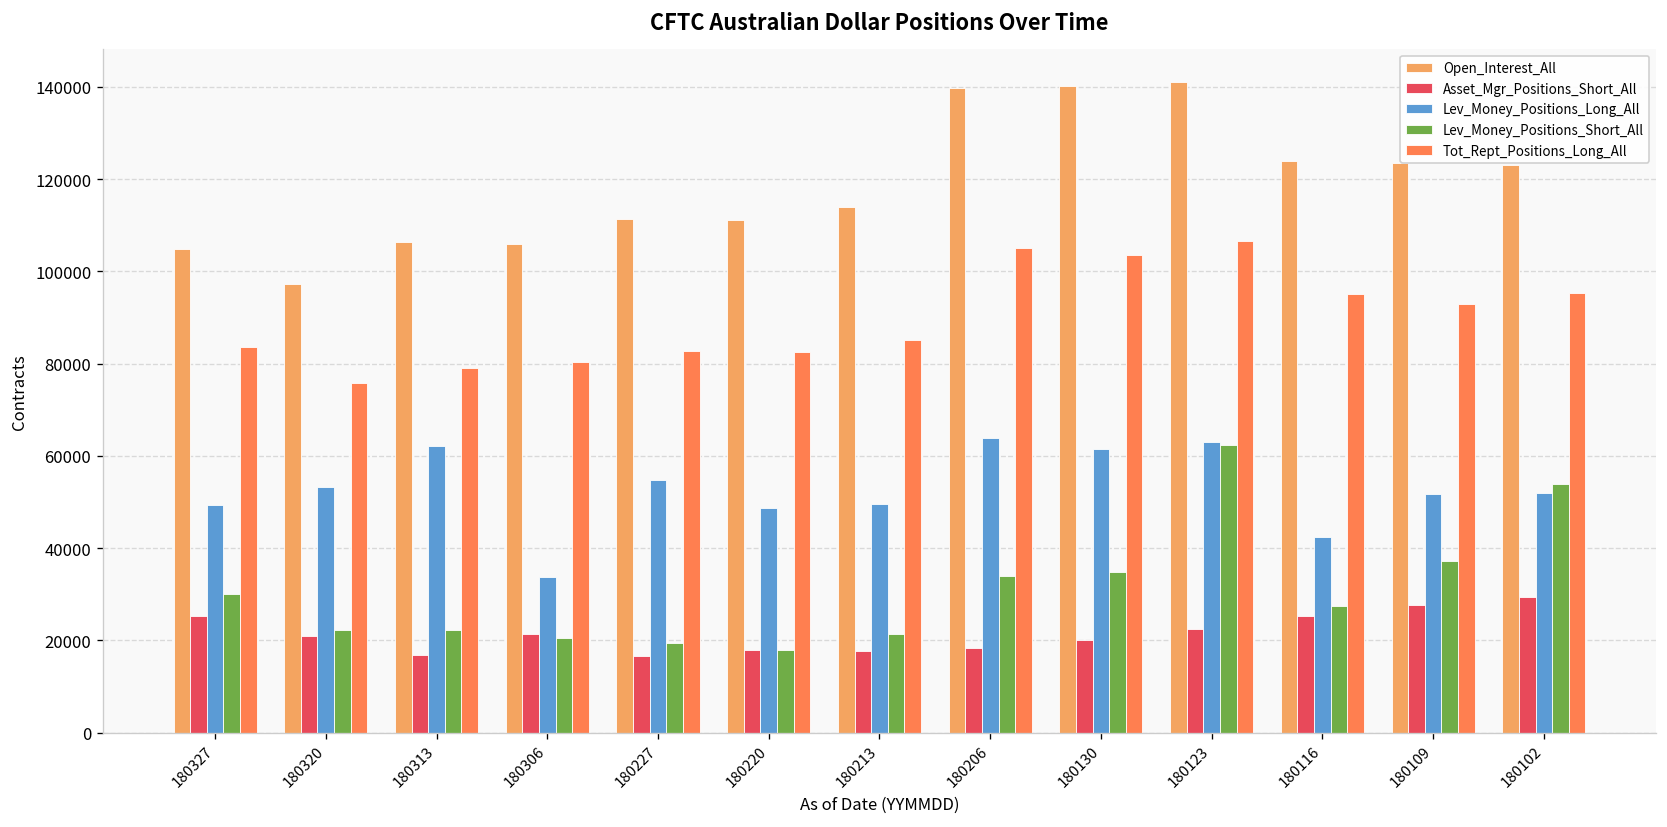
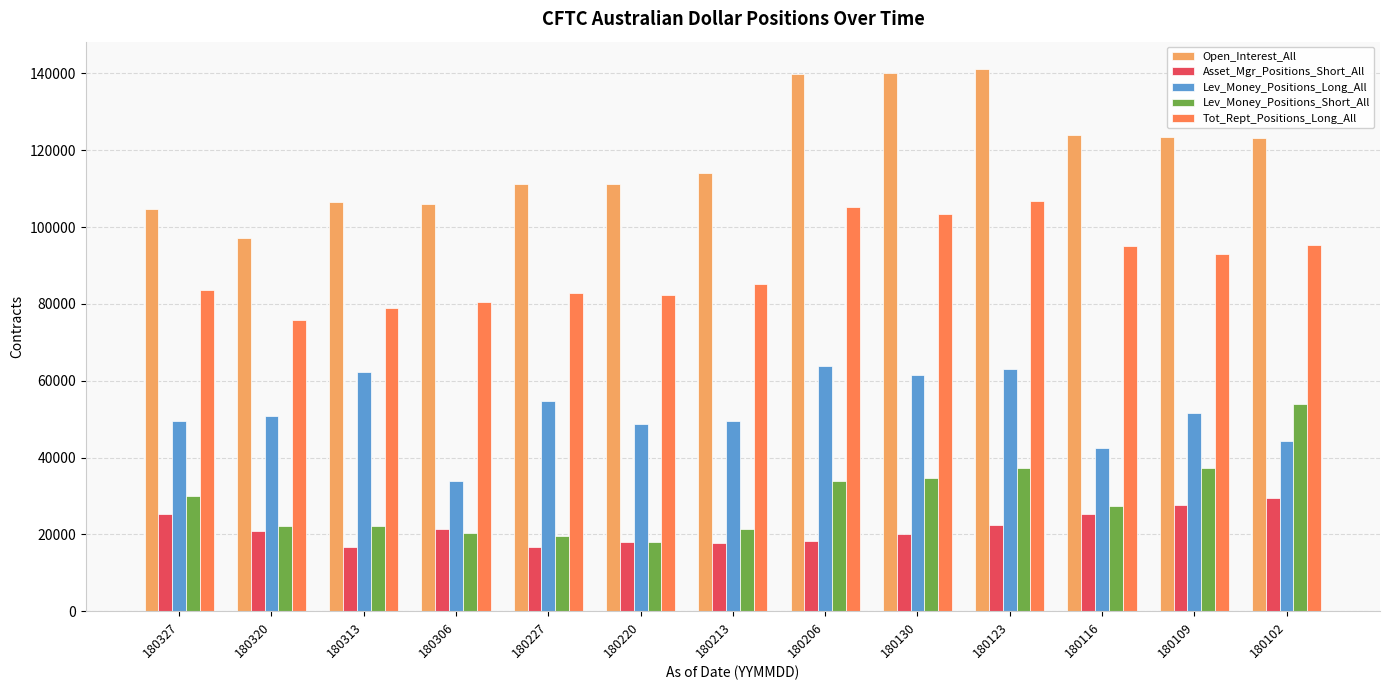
  {
    "Lev_Money_Positions_Long_All": {
      "180327": 49000,
-     "180320": 53000,
+     "180320": 51000,
      "180313": 62000,
      "180306": 34000,
      "180227": 55000,
      "180220": 49000,
      "180213": 49000,
      "180206": 64000,
      "180130": 61000,
      "180123": 63000,
      "180116": 42000,
      "180109": 52000,
-     "180102": 52000
+     "180102": 44000
    },
    "Lev_Money_Positions_Short_All": {
      "180327": 30000,
      "180320": 22000,
      "180313": 22000,
      "180306": 20000,
      "180227": 19000,
      "180220": 18000,
      "180213": 21000,
      "180206": 34000,
      "180130": 35000,
-     "180123": 62000,
+     "180123": 37000,
      "180116": 27000,
      "180109": 37000,
      "180102": 54000
    }
  }
